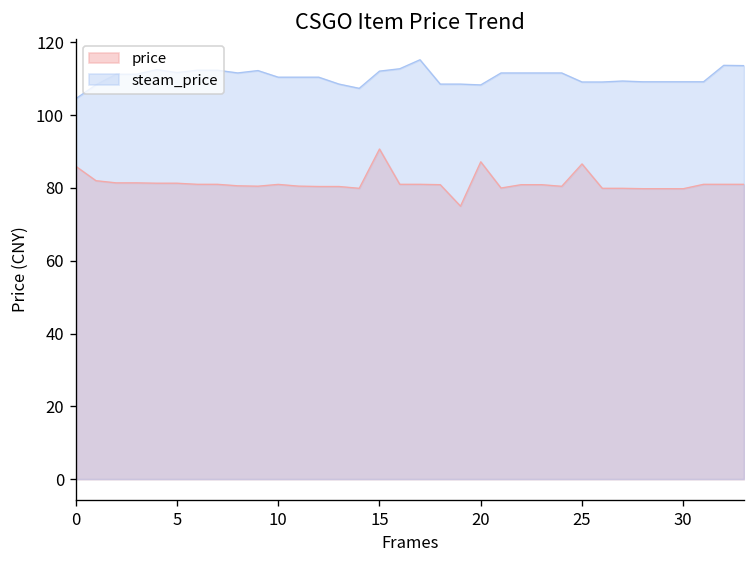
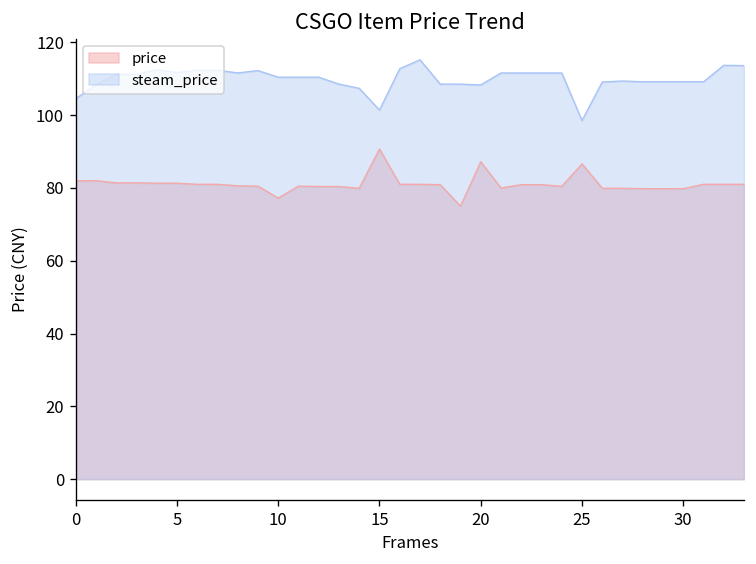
  {
    "price": {
-     "0": 86,
+     "0": 82,
      "5": 81,
-     "10": 81,
+     "10": 77,
      "15": 91,
      "20": 87,
      "25": 87,
      "30": 80
    },
    "steam_price": {
      "0": 105,
      "10": 110,
-     "15": 112,
+     "15": 101,
      "20": 108,
-     "25": 109,
+     "25": 99,
      "30": 109
    }
  }
